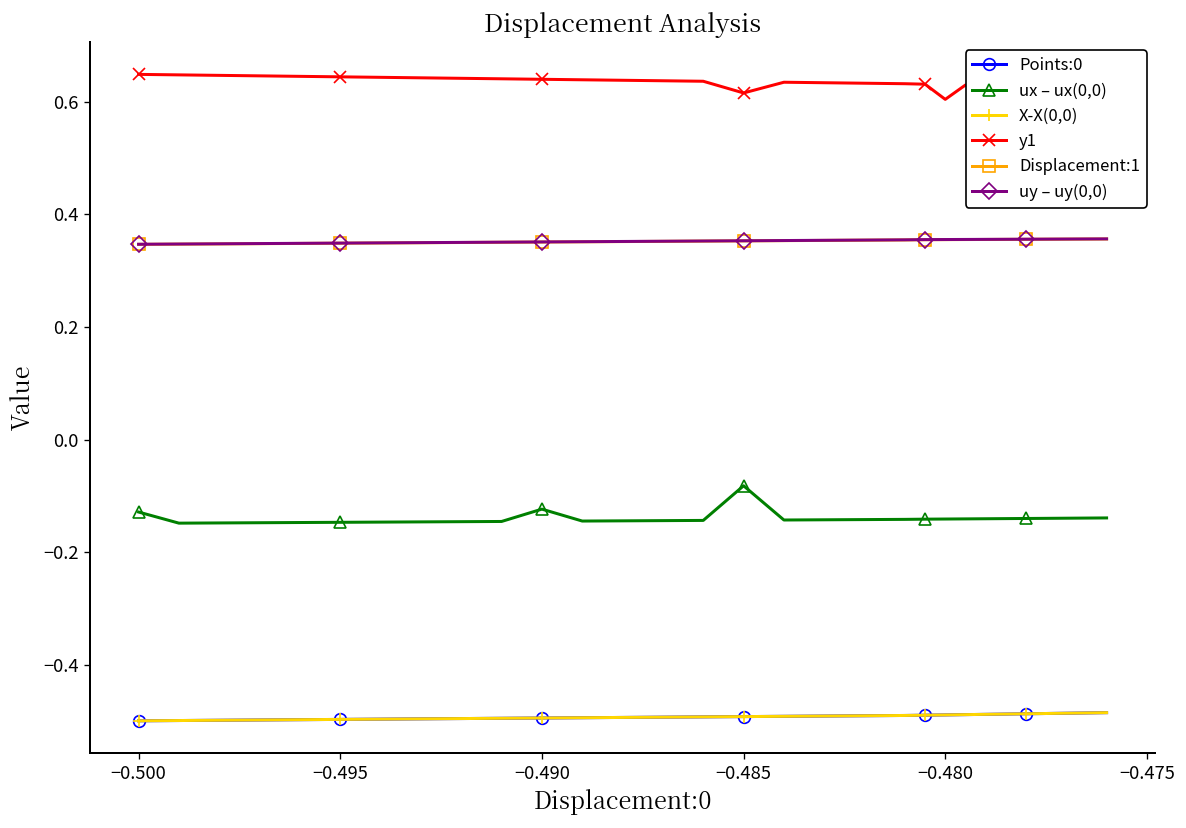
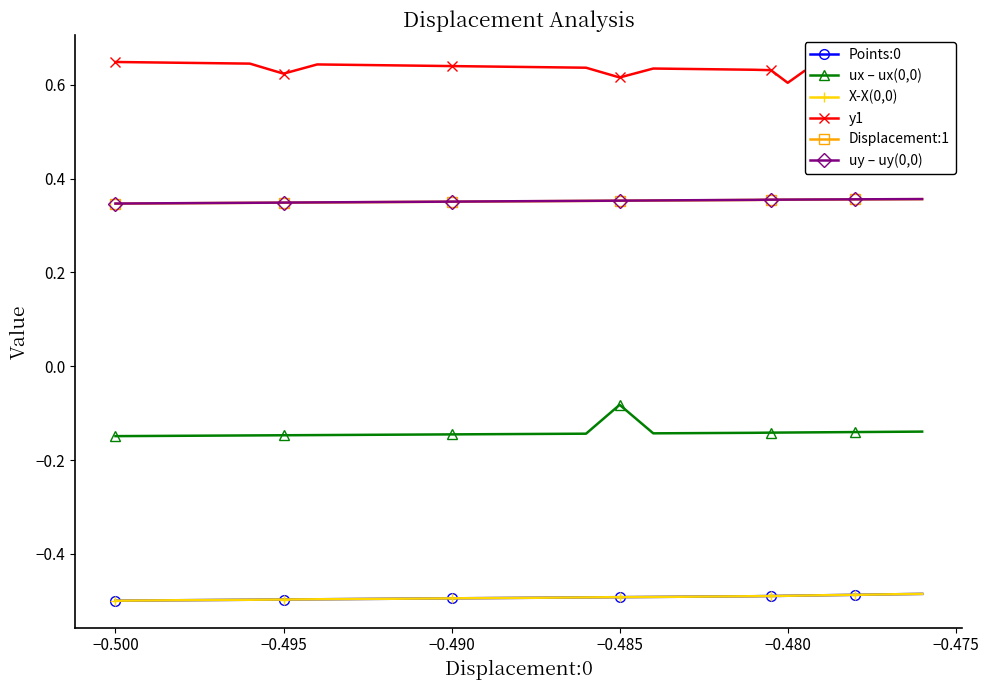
  {
    "ux – ux(0,0)": {
-     "−0.500": -0.13,
+     "−0.500": -0.15,
      "−0.495": -0.15,
-     "−0.490": -0.12,
+     "−0.490": -0.15,
      "−0.485": -0.08,
      "−0.480": -0.14
    },
    "y1": {
      "−0.500": 0.65,
-     "−0.495": 0.64,
+     "−0.495": 0.62,
      "−0.490": 0.64,
      "−0.485": 0.62,
      "−0.480": 0.60
    }
  }
